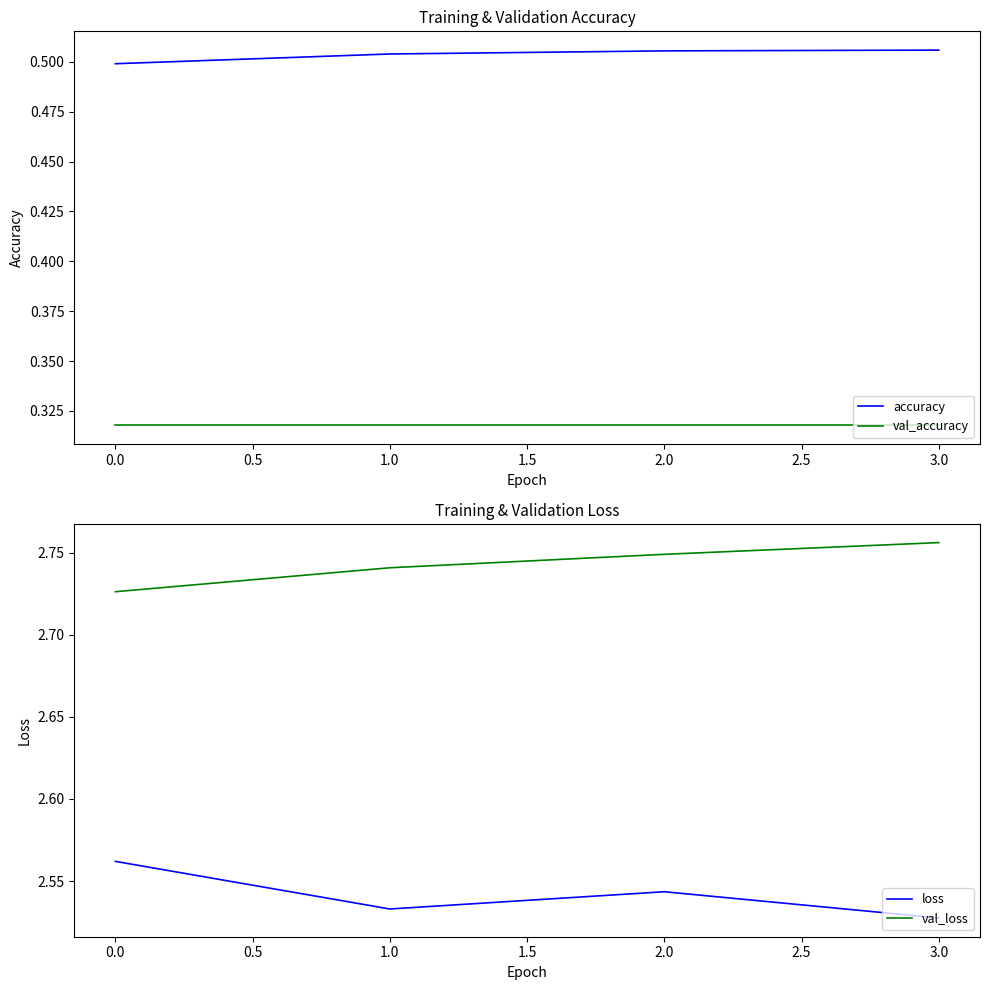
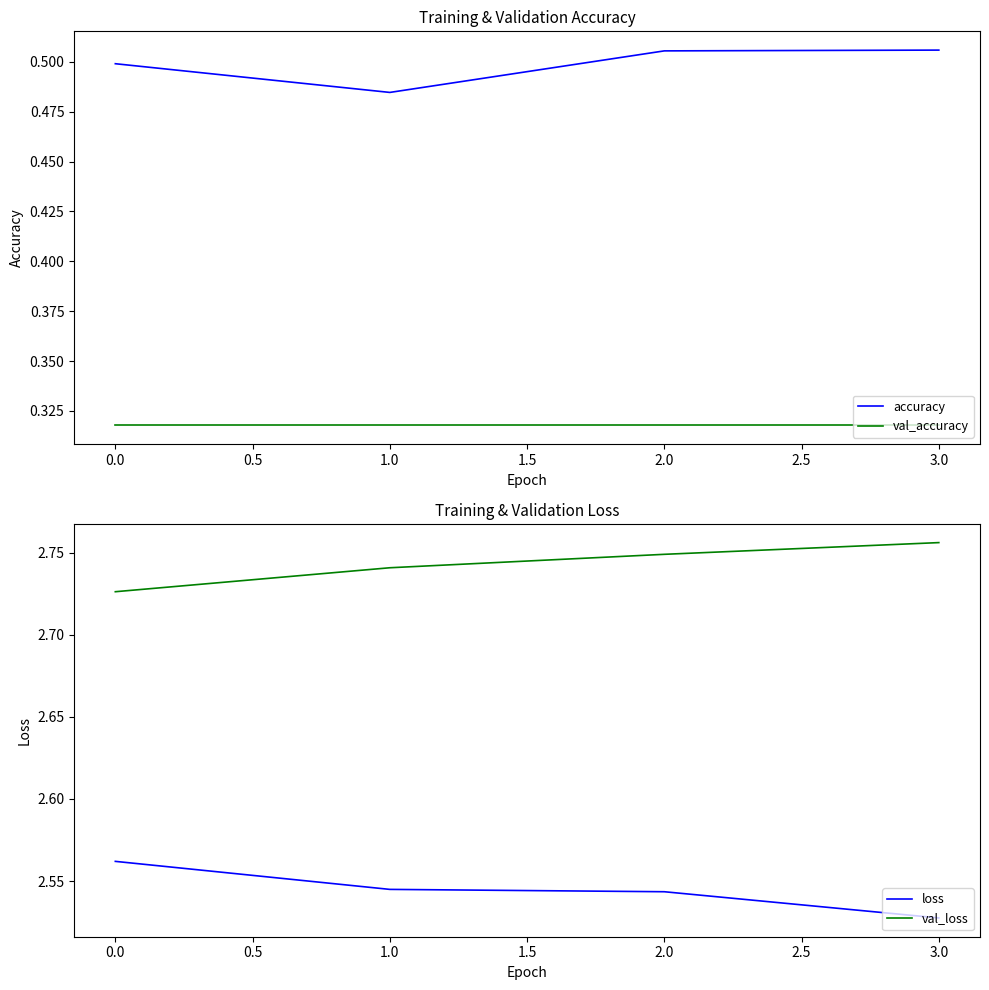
  {
    "Training & Validation Accuracy": {
      "accuracy": {
        "0.0": 0.499,
-       "1.0": 0.504,
+       "1.0": 0.485,
        "2.0": 0.505,
        "3.0": 0.506
      },
      "val_accuracy": {
        "0.0": 0.318,
        "1.0": 0.318,
        "2.0": 0.318
      }
    },
    "Training & Validation Loss": {
      "loss": {
        "0.0": 2.562,
-       "1.0": 2.533,
+       "1.0": 2.545,
        "2.0": 2.543
      },
      "val_loss": {
        "0.0": 2.726,
        "1.0": 2.741,
        "2.0": 2.749,
        "3.0": 2.756
      }
    }
  }
